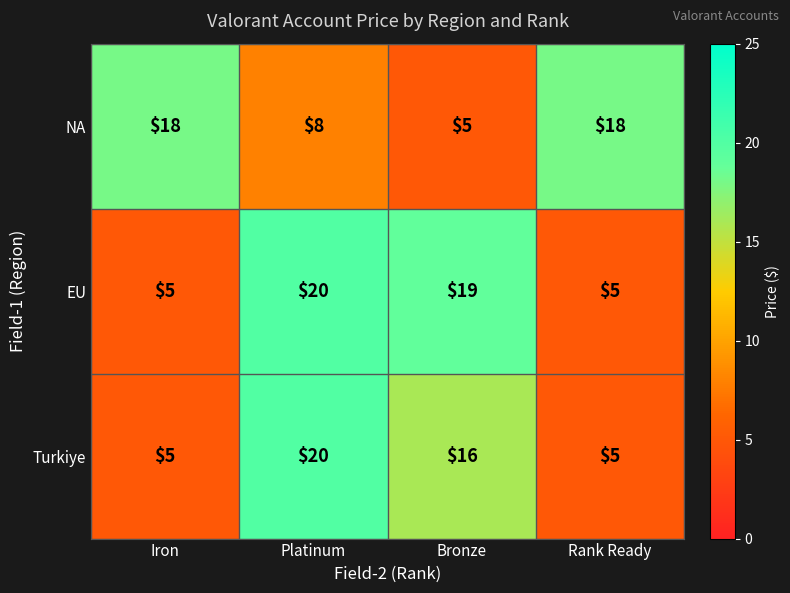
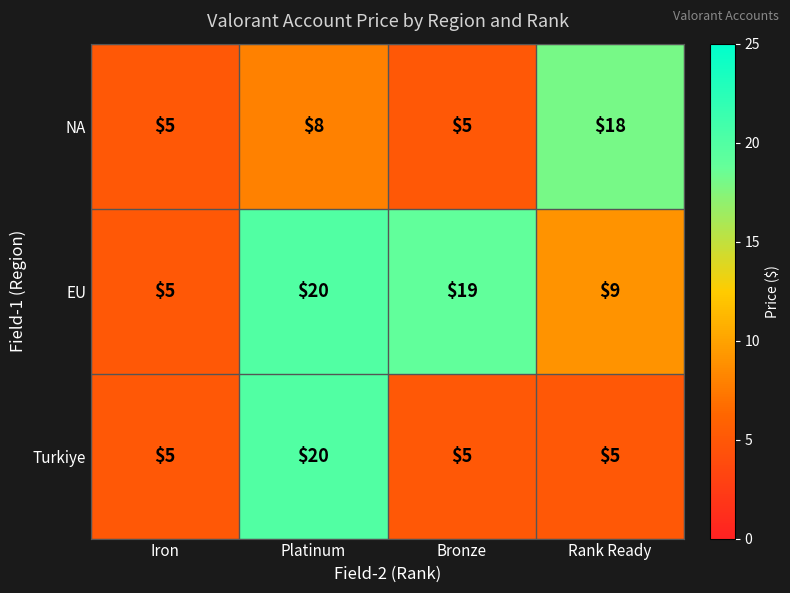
  {
    "NA": {
-     "Iron": "$18",
+     "Iron": "$5",
      "Platinum": "$8",
      "Bronze": "$5",
      "Rank Ready": "$18"
    },
    "EU": {
      "Iron": "$5",
      "Platinum": "$20",
      "Bronze": "$19",
-     "Rank Ready": "$5"
+     "Rank Ready": "$9"
    },
    "Turkiye": {
      "Iron": "$5",
      "Platinum": "$20",
-     "Bronze": "$16",
+     "Bronze": "$5",
      "Rank Ready": "$5"
    }
  }
